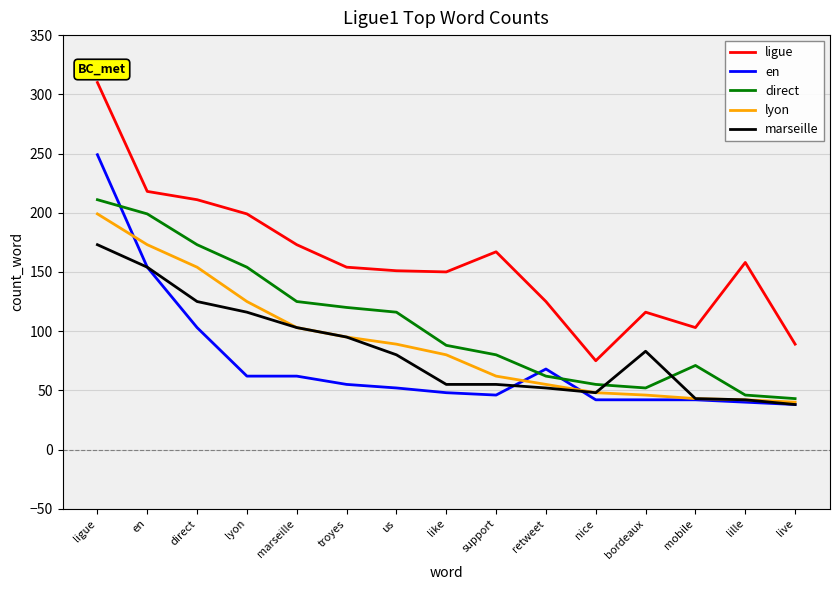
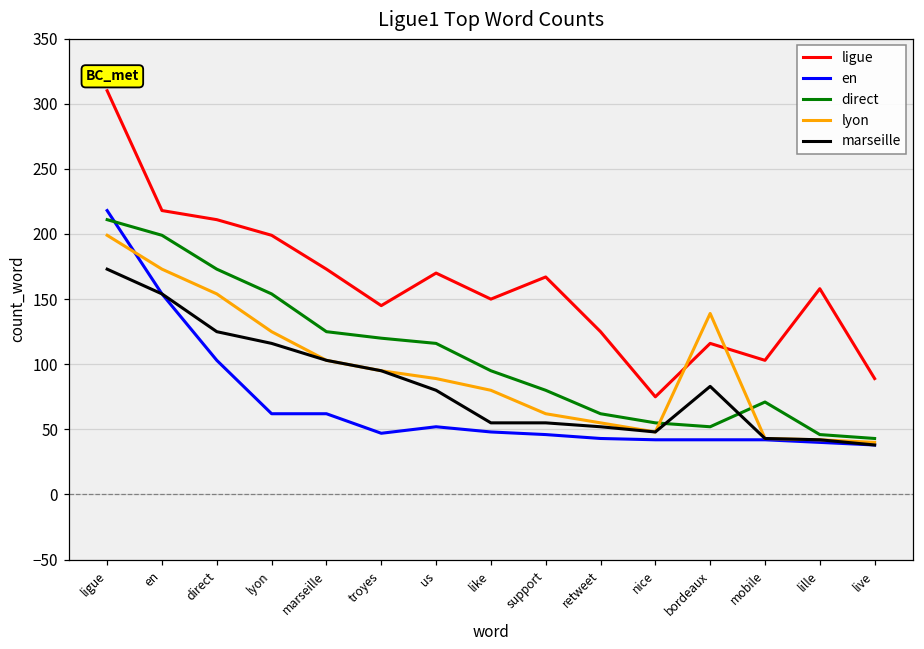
  {
    "ligue": {
      "ligue": 310,
      "en": 218,
      "direct": 211,
      "lyon": 199,
      "marseille": 173,
-     "troyes": 154,
-     "us": 151,
+     "troyes": 145,
+     "us": 170,
      "like": 150,
      "support": 167,
      "retweet": 125,
      "nice": 75,
      "bordeaux": 116,
      "mobile": 103,
      "lille": 158,
      "live": 89
    },
    "en": {
-     "ligue": 249,
+     "ligue": 218,
      "direct": 103,
      "lyon": 62,
      "marseille": 62,
-     "troyes": 55,
+     "troyes": 47,
      "us": 52,
      "like": 48,
      "support": 46,
-     "retweet": 68,
+     "retweet": 43,
      "nice": 42,
      "bordeaux": 42
    },
    "direct": {
      "ligue": 211,
      "en": 199,
      "direct": 173,
      "lyon": 154,
      "marseille": 125,
      "troyes": 120,
      "us": 116,
-     "like": 88,
+     "like": 95,
      "support": 80,
      "retweet": 62,
      "nice": 55,
      "bordeaux": 52,
      "mobile": 71,
      "lille": 46,
      "live": 43
    },
    "lyon": {
      "ligue": 199,
      "en": 173,
      "direct": 154,
      "lyon": 125,
      "us": 89,
      "like": 80,
      "support": 62,
      "retweet": 55,
-     "bordeaux": 46
+     "bordeaux": 139
    },
    "marseille": {
      "ligue": 173,
      "direct": 125,
      "lyon": 116,
      "us": 80,
      "like": 55,
      "support": 55,
      "retweet": 52,
      "bordeaux": 83
    }
  }
